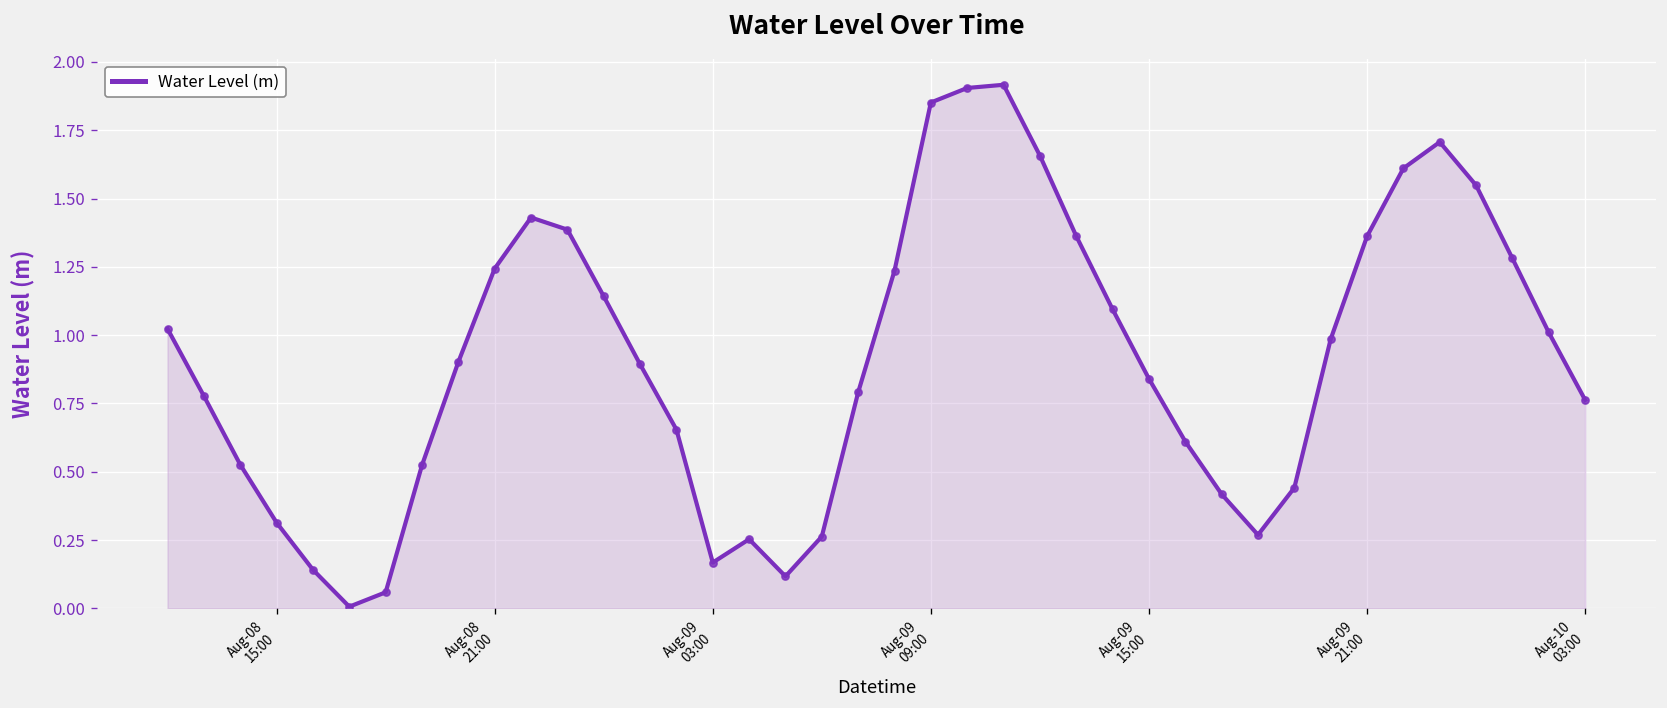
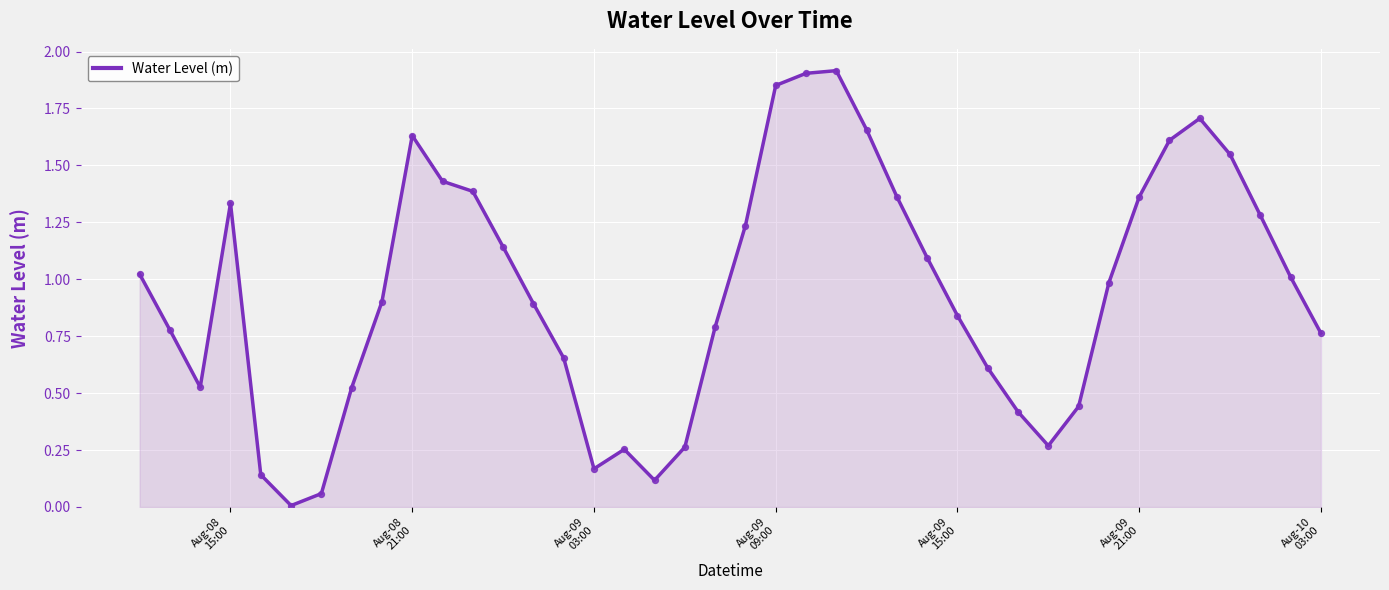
  {
-   "Aug-08 15:00": 0.31,
-   "Aug-08 21:00": 1.24,
+   "Aug-08 15:00": 1.33,
+   "Aug-08 21:00": 1.63,
    "Aug-09 03:00": 0.17,
    "Aug-09 09:00": 1.85,
    "Aug-09 15:00": 0.84,
    "Aug-09 21:00": 1.36,
    "Aug-10 03:00": 0.76
  }
